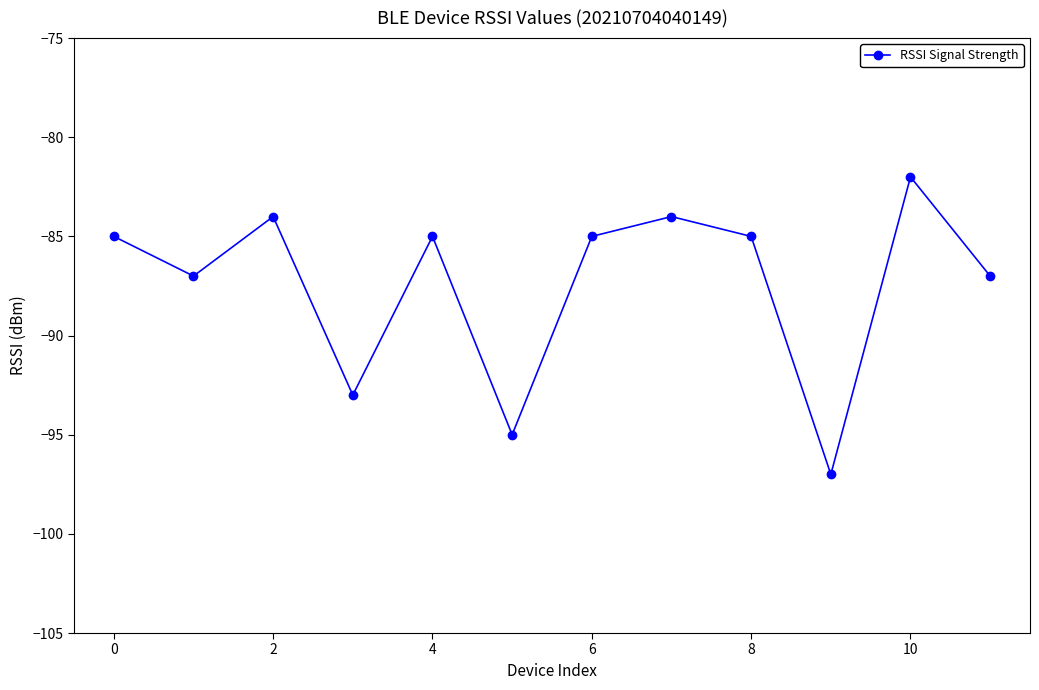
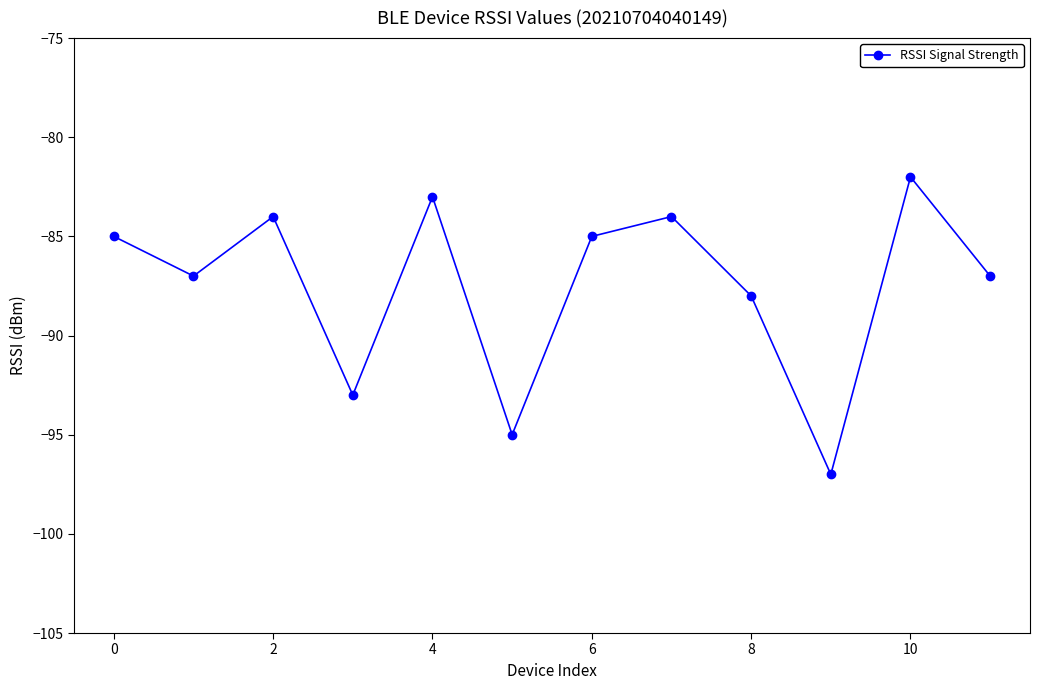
  {
    "0": -85,
    "2": -84,
-   "4": -85,
+   "4": -83,
    "6": -85,
-   "8": -85,
+   "8": -88,
    "10": -82
  }
